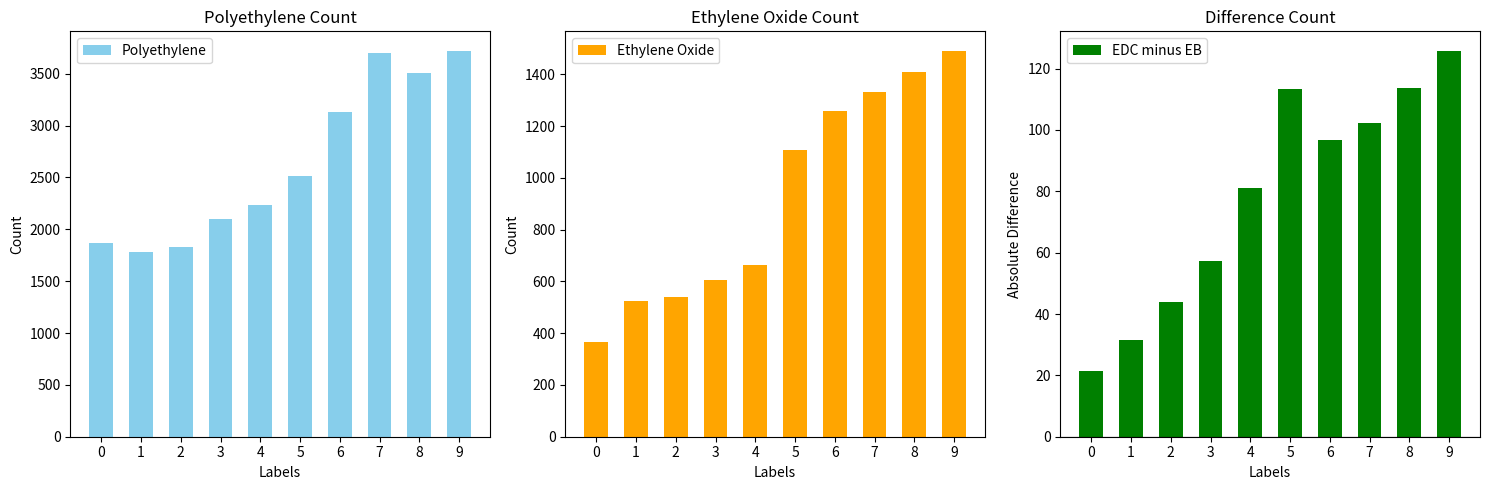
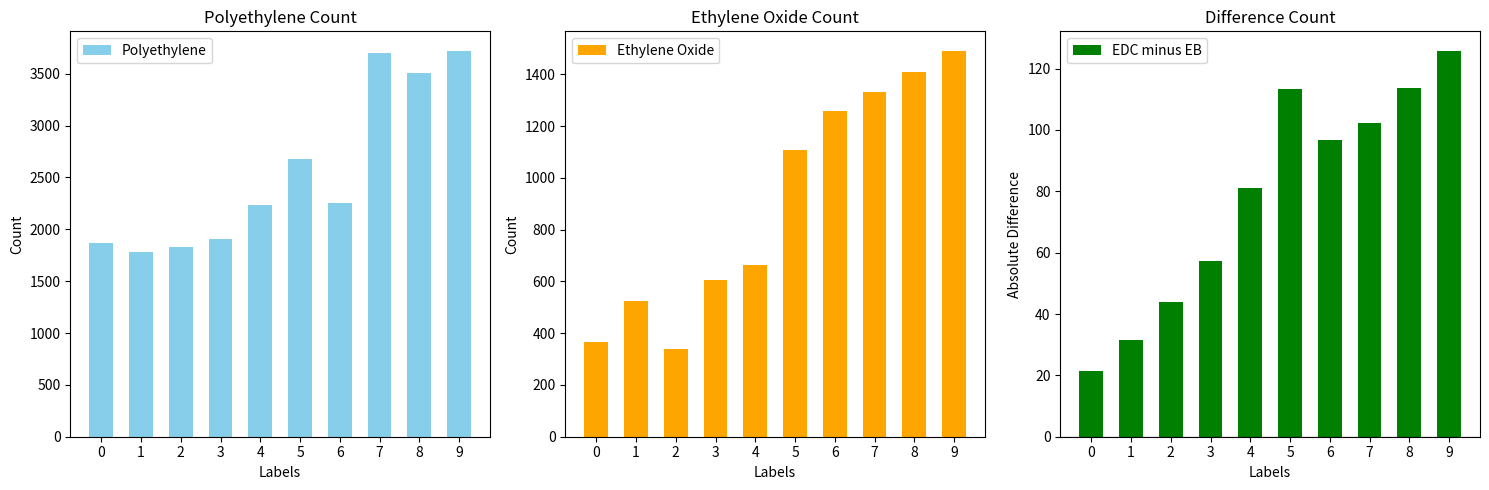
  {
    "Polyethylene Count": {
      "0": 1870,
      "1": 1780,
      "2": 1830,
-     "3": 2100,
+     "3": 1910,
      "4": 2230,
-     "5": 2510,
-     "6": 3130,
+     "5": 2680,
+     "6": 2250,
      "7": 3710,
      "8": 3510,
      "9": 3720
    },
    "Ethylene Oxide Count": {
      "0": 360,
      "1": 520,
-     "2": 540,
+     "2": 340,
      "3": 600,
      "4": 660,
      "5": 1110,
      "6": 1260,
      "7": 1330,
      "8": 1410,
      "9": 1490
    },
    "Difference Count": {
      "0": 21,
      "1": 32,
      "2": 44,
      "3": 57,
      "4": 81,
      "5": 113,
      "6": 97,
      "7": 102,
      "8": 114,
      "9": 126
    }
  }
